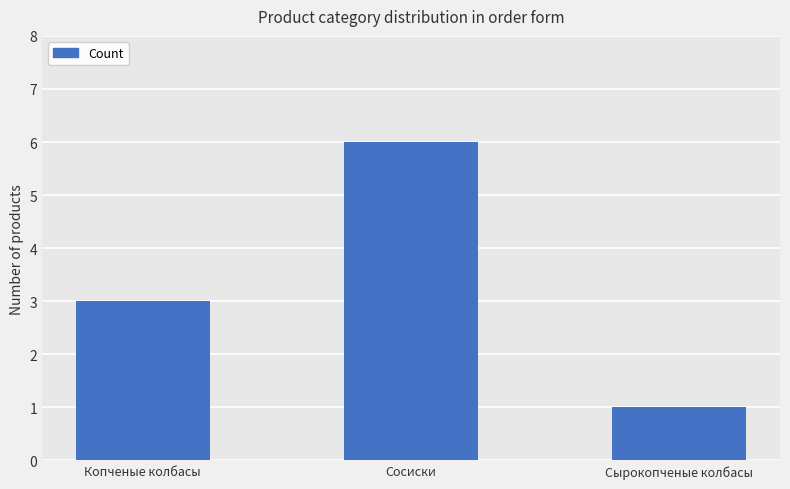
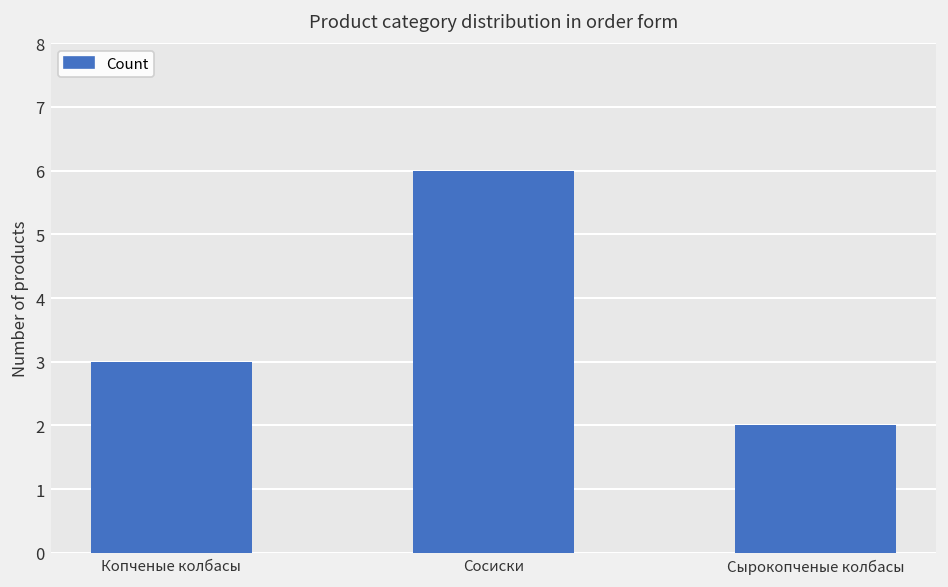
  {
    "Копченые колбасы": 3,
    "Сосиски": 6,
-   "Сырокопченые колбасы": 1
+   "Сырокопченые колбасы": 2
  }
